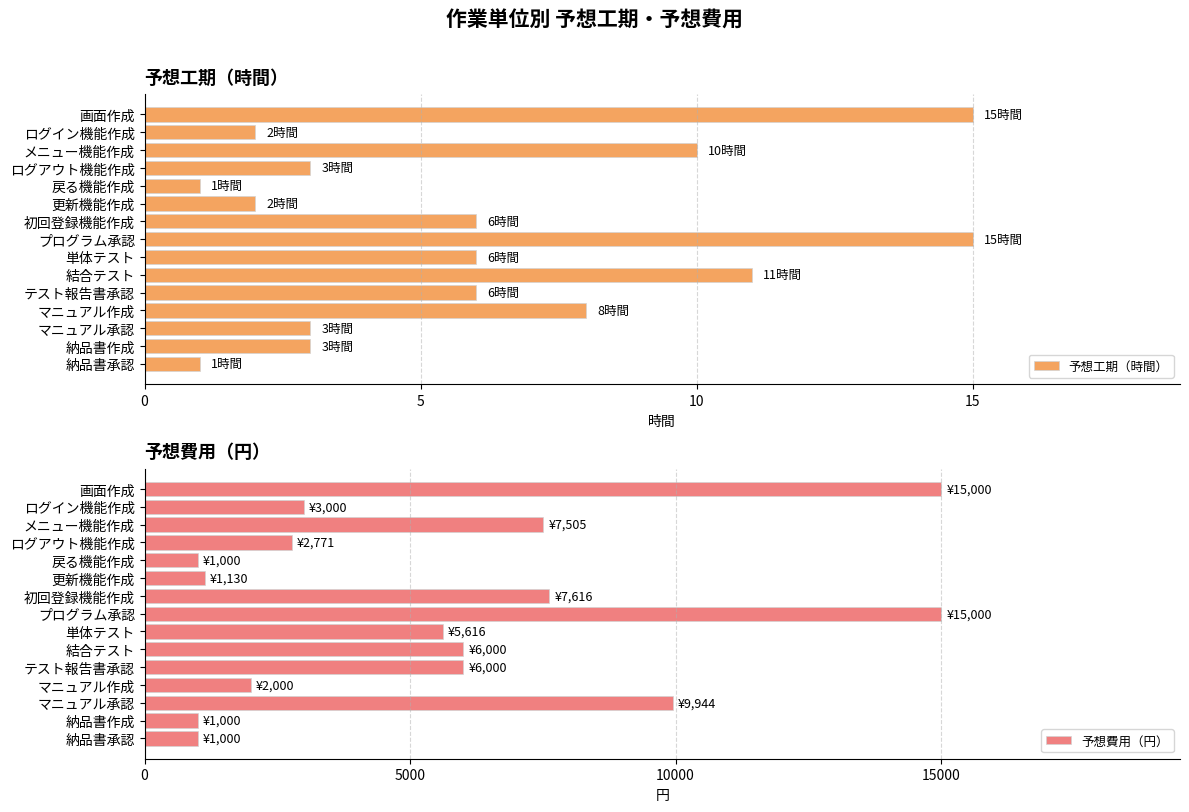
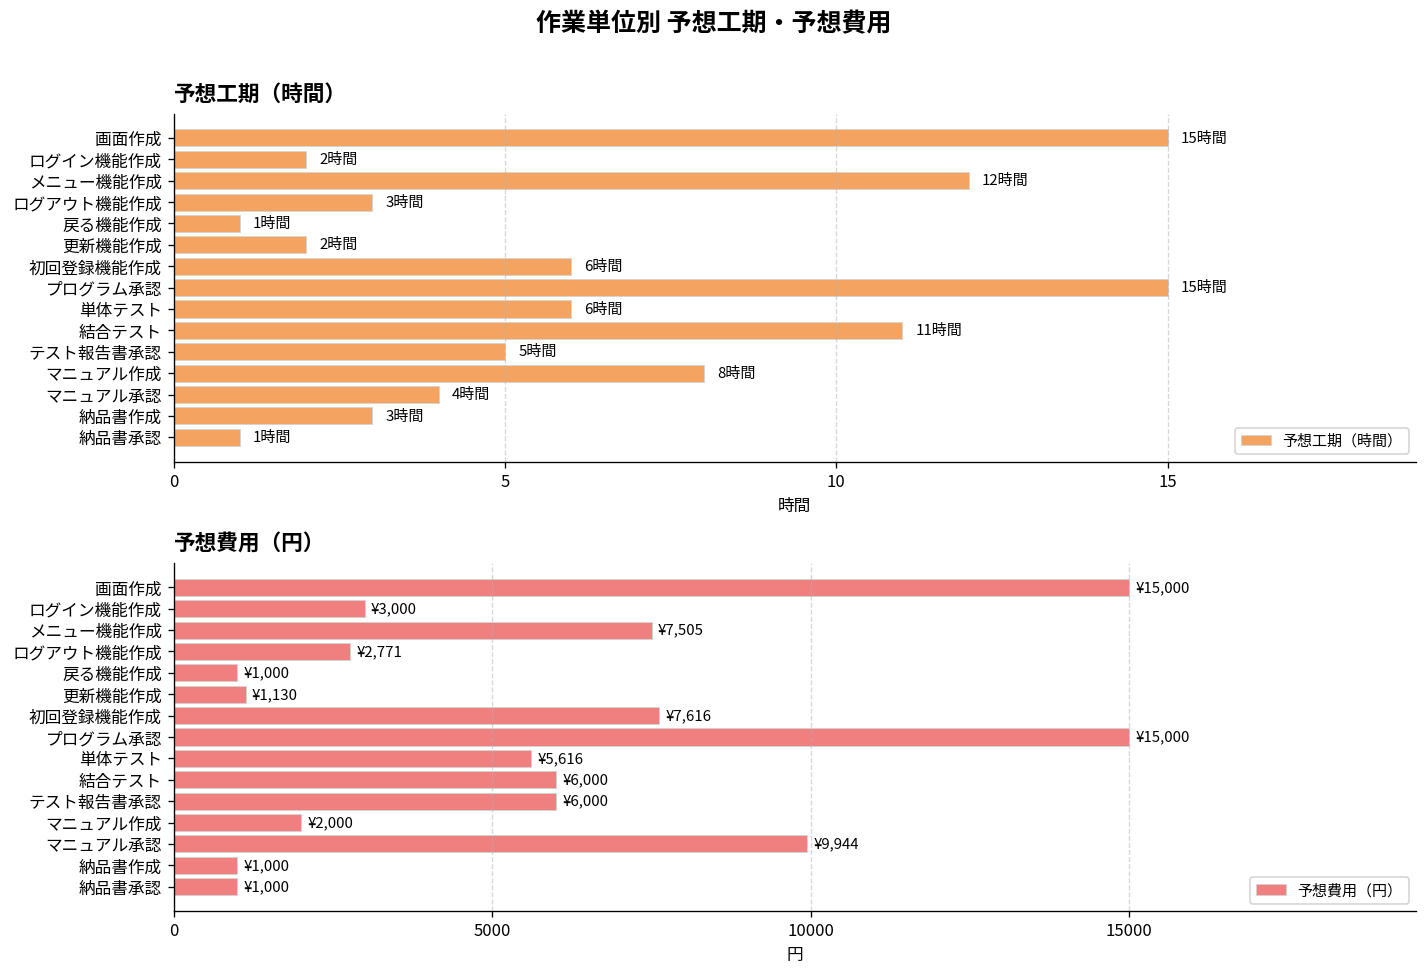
  {
    "予想工期（時間）": {
      "画面作成": "15",
      "ログイン機能作成": "2",
-     "メニュー機能作成": "10",
+     "メニュー機能作成": "12",
      "ログアウト機能作成": "3",
      "戻る機能作成": "1",
      "更新機能作成": "2",
      "初回登録機能作成": "6",
      "プログラム承認": "15",
      "単体テスト": "6",
      "結合テスト": "11",
-     "テスト報告書承認": "6",
+     "テスト報告書承認": "5",
      "マニュアル作成": "8",
-     "マニュアル承認": "3",
+     "マニュアル承認": "4",
      "納品書作成": "3",
      "納品書承認": "1"
    },
    "予想費用（円）": {
      "画面作成": "¥15,000",
      "ログイン機能作成": "¥3,000",
      "メニュー機能作成": "¥7,505",
      "ログアウト機能作成": "¥2,771",
      "戻る機能作成": "¥1,000",
      "更新機能作成": "¥1,130",
      "初回登録機能作成": "¥7,616",
      "プログラム承認": "¥15,000",
      "単体テスト": "¥5,616",
      "結合テスト": "¥6,000",
      "テスト報告書承認": "¥6,000",
      "マニュアル作成": "¥2,000",
      "マニュアル承認": "¥9,944",
      "納品書作成": "¥1,000",
      "納品書承認": "¥1,000"
    }
  }
